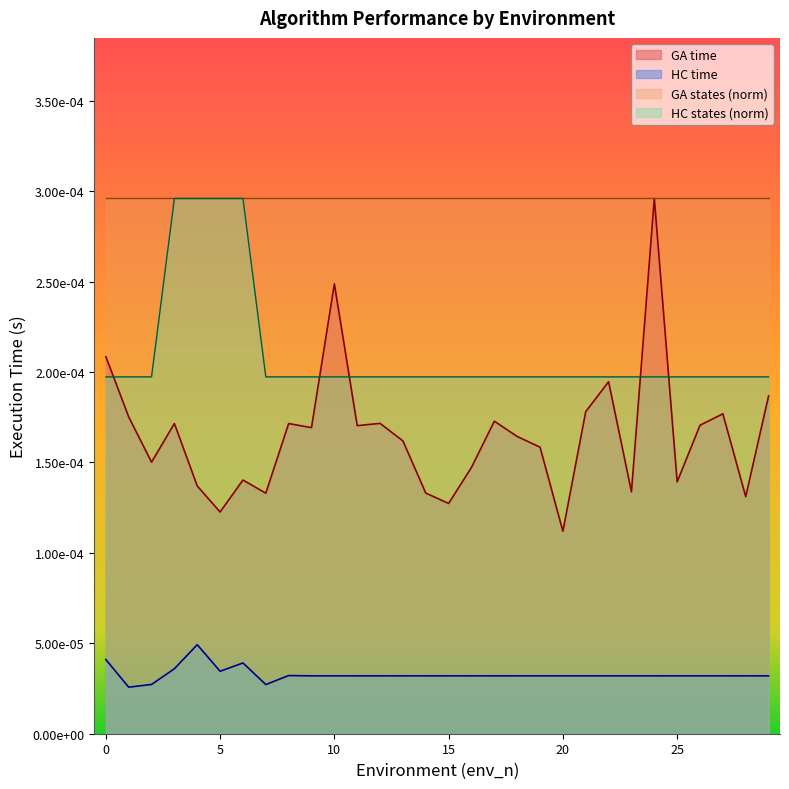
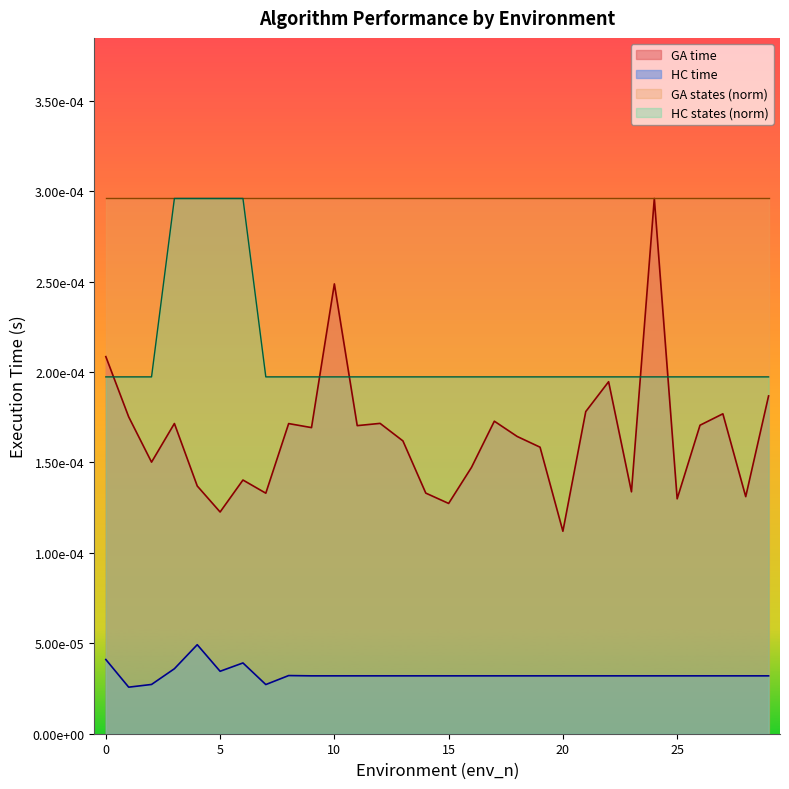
  {
    "GA time": {
      "0": 0.000209,
      "5": 0.000123,
      "10": 0.000249,
      "15": 0.000127,
      "20": 0.000112,
-     "25": 0.000139
+     "25": 0.000130
    },
    "HC time": {
      "0": 0.000041,
      "5": 0.000035,
      "10": 0.000032,
      "15": 0.000032,
      "20": 0.000032,
      "25": 0.000032
    },
    "GA states (norm)": {
      "0": 0.000296,
      "10": 0.000296,
      "15": 0.000296,
      "20": 0.000296,
      "25": 0.000296
    },
    "HC states (norm)": {
      "0": 0.000197,
      "10": 0.000197,
      "15": 0.000197,
      "20": 0.000197,
      "25": 0.000197
    }
  }
